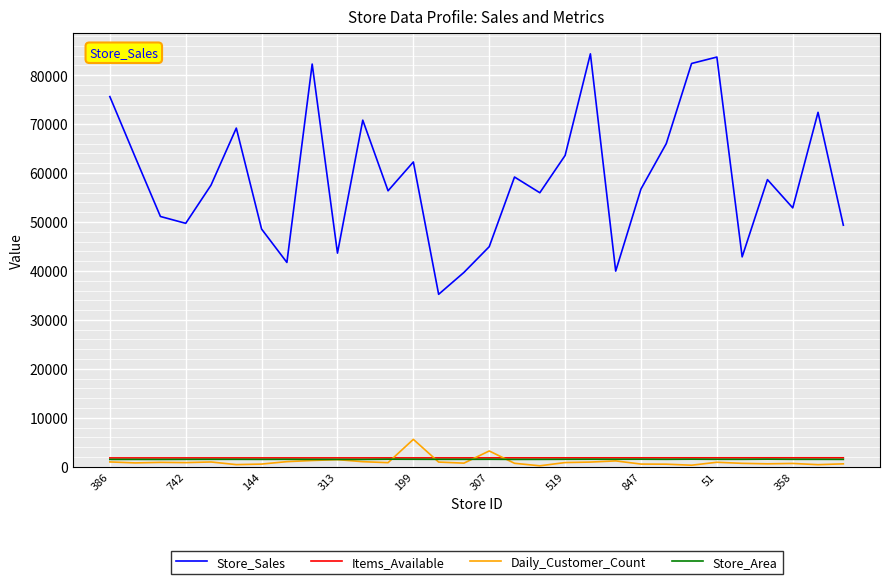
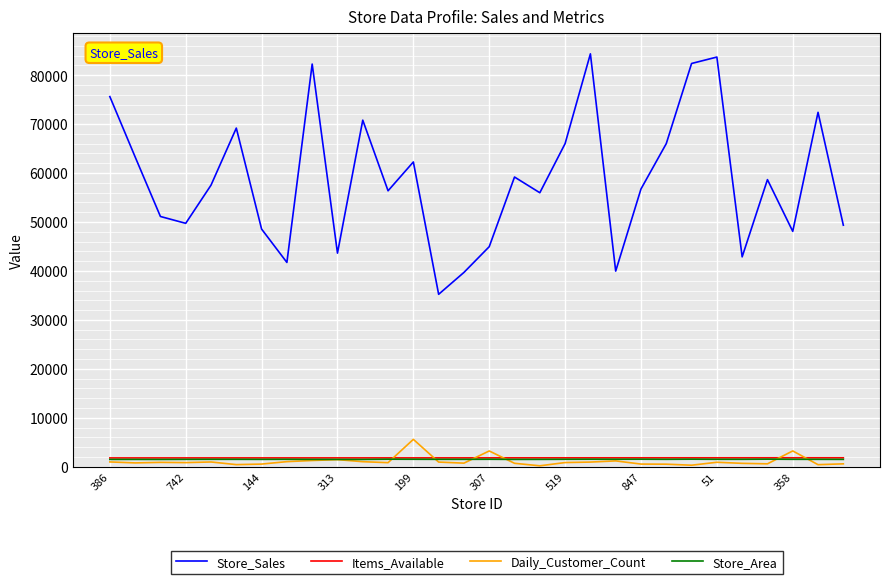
  {
    "Store_Sales": {
      "386": 76000,
      "742": 50000,
      "144": 49000,
      "313": 44000,
      "199": 62000,
      "307": 45000,
-     "519": 64000,
+     "519": 66000,
      "847": 57000,
      "51": 84000,
-     "358": 53000
+     "358": 48000
    },
    "Daily_Customer_Count": {
      "742": 1000,
      "144": 1000,
      "199": 6000,
      "307": 3000,
      "519": 1000,
      "847": 1000,
      "51": 1000,
-     "358": 1000
+     "358": 3000
    }
  }
